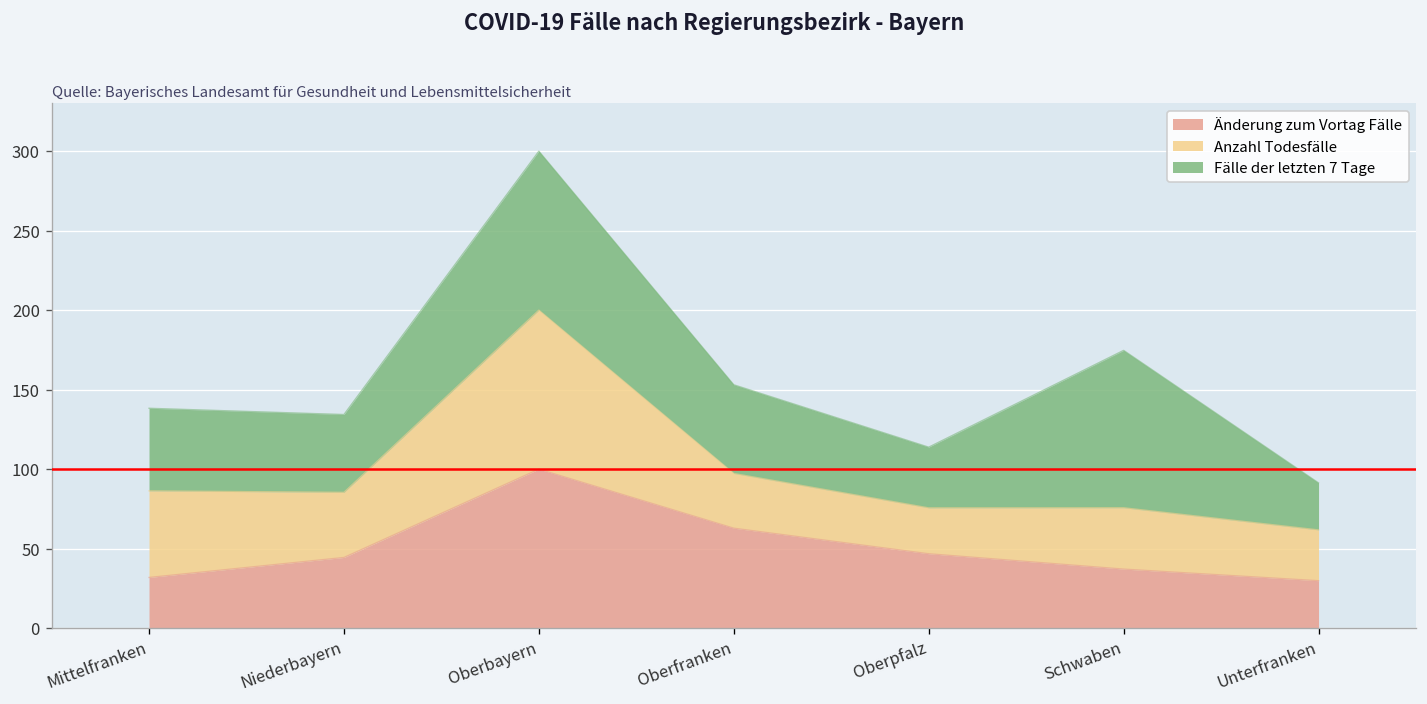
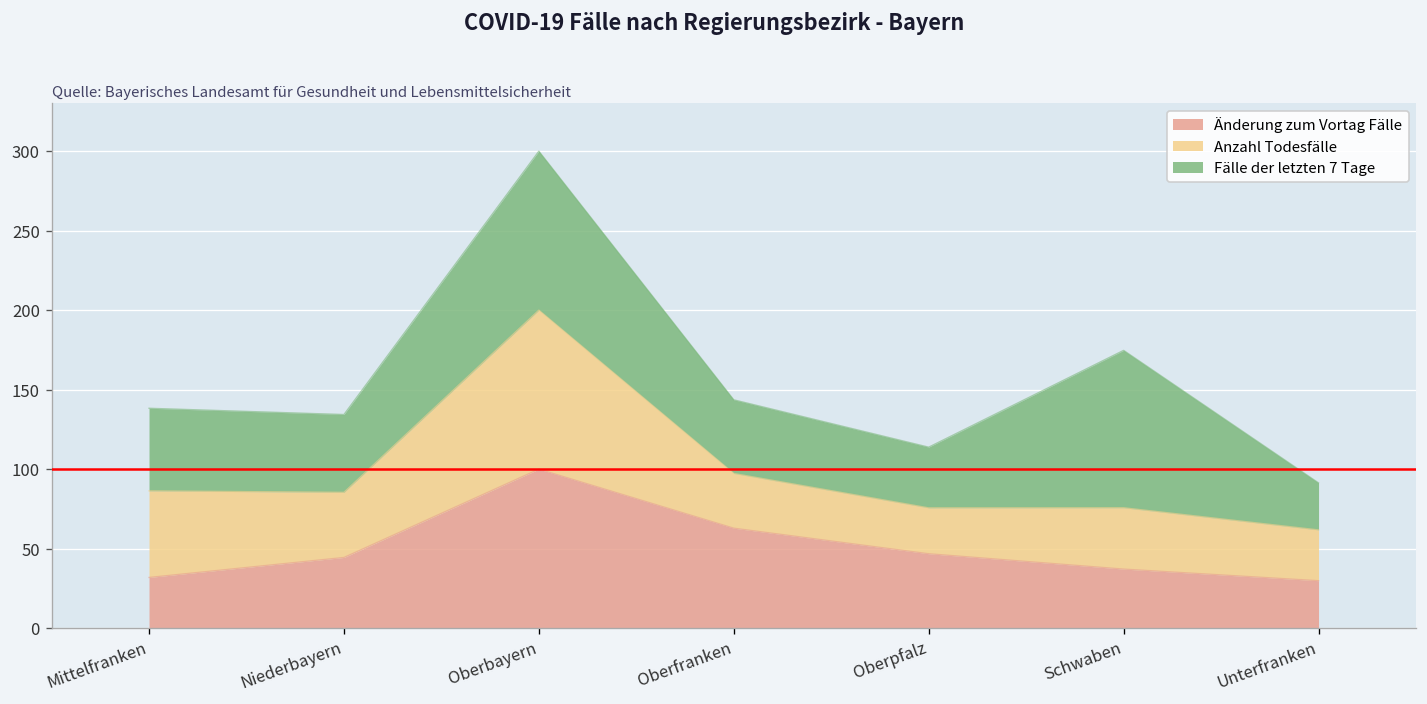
  {
    "Fälle der letzten 7 Tage": {
      "Mittelfranken": 52,
      "Niederbayern": 49,
      "Oberbayern": 100,
-     "Oberfranken": 56,
+     "Oberfranken": 46,
      "Oberpfalz": 38,
      "Schwaben": 99,
      "Unterfranken": 30
    }
  }
